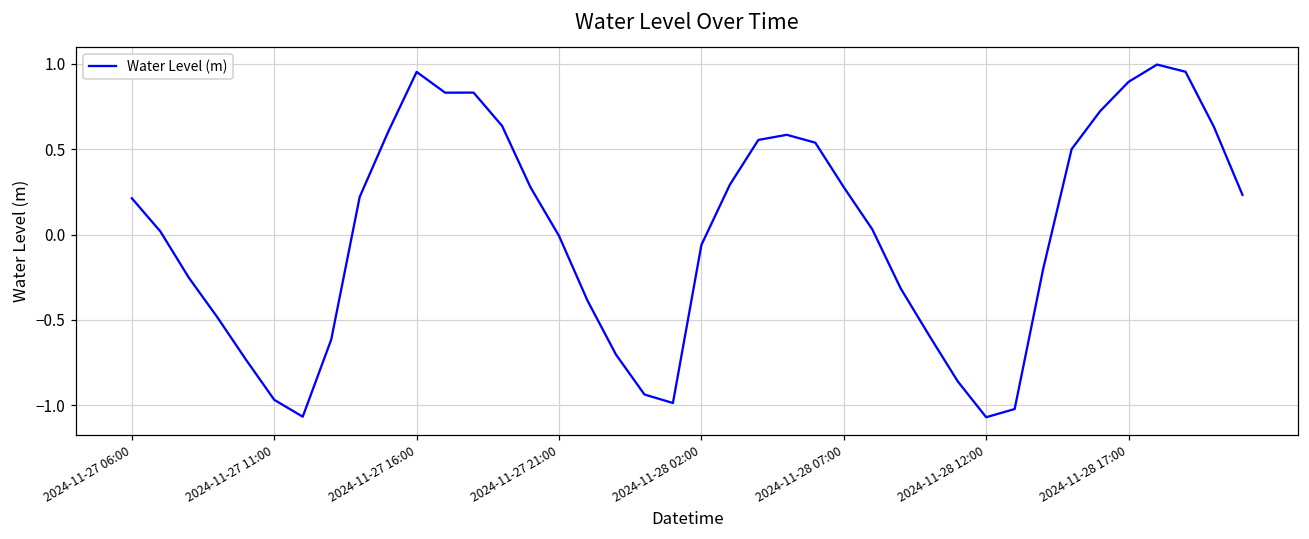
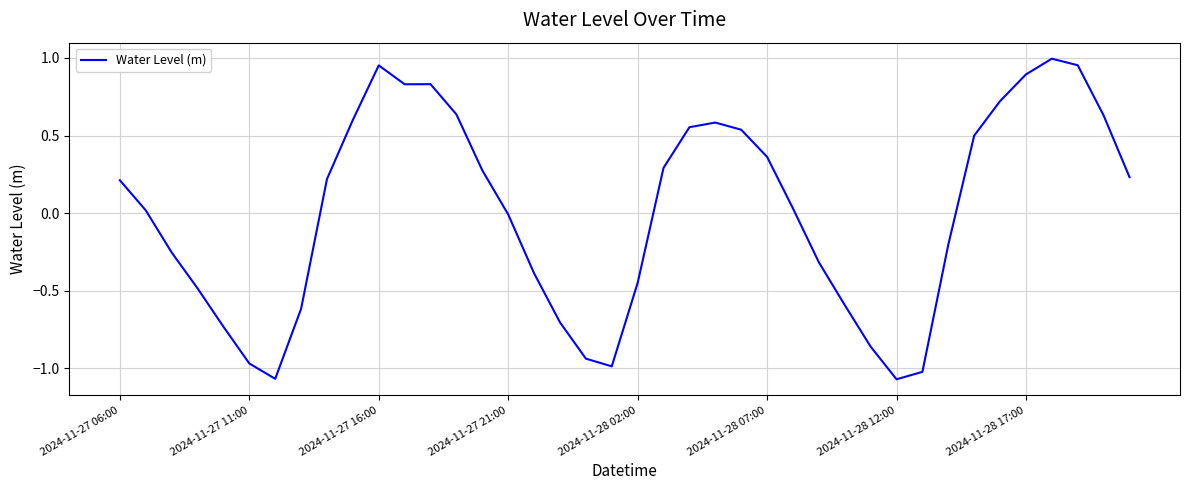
  {
    "2024-11-27 06:00": 0.21,
    "2024-11-27 11:00": -0.97,
    "2024-11-27 16:00": 0.95,
    "2024-11-27 21:00": -0.01,
-   "2024-11-28 02:00": -0.06,
-   "2024-11-28 07:00": 0.28,
+   "2024-11-28 02:00": -0.45,
+   "2024-11-28 07:00": 0.36,
    "2024-11-28 12:00": -1.07,
    "2024-11-28 17:00": 0.89
  }
